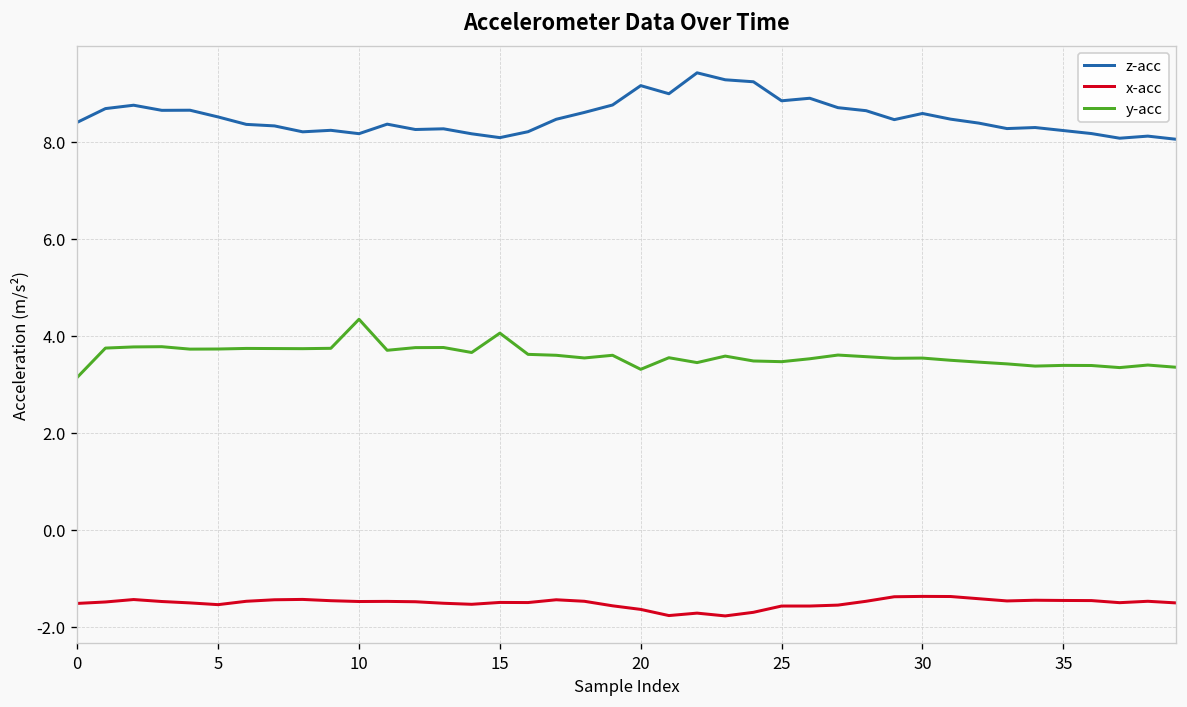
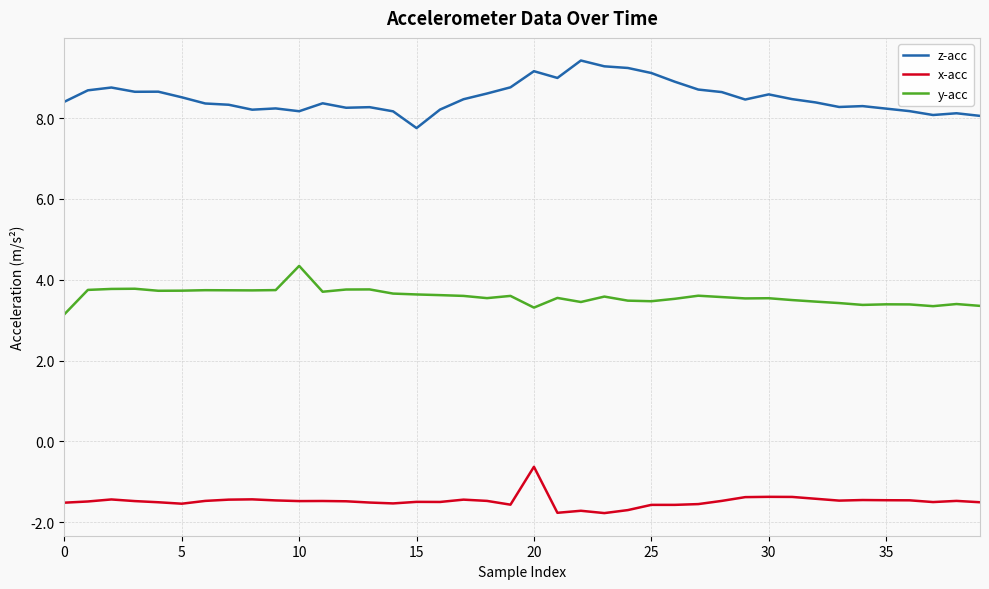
  {
    "z-acc": {
      "0": 8.4,
      "5": 8.5,
      "10": 8.2,
-     "15": 8.1,
+     "15": 7.8,
      "20": 9.2,
-     "25": 8.8,
+     "25": 9.1,
      "30": 8.6,
      "35": 8.2
    },
    "x-acc": {
      "0": -1.5,
      "5": -1.5,
      "10": -1.5,
      "15": -1.5,
-     "20": -1.6,
+     "20": -0.6,
      "25": -1.6,
      "30": -1.4,
      "35": -1.5
    },
    "y-acc": {
      "0": 3.1,
      "5": 3.7,
      "10": 4.3,
-     "15": 4.1,
+     "15": 3.6,
      "20": 3.3,
      "25": 3.5,
      "30": 3.5,
      "35": 3.4
    }
  }
